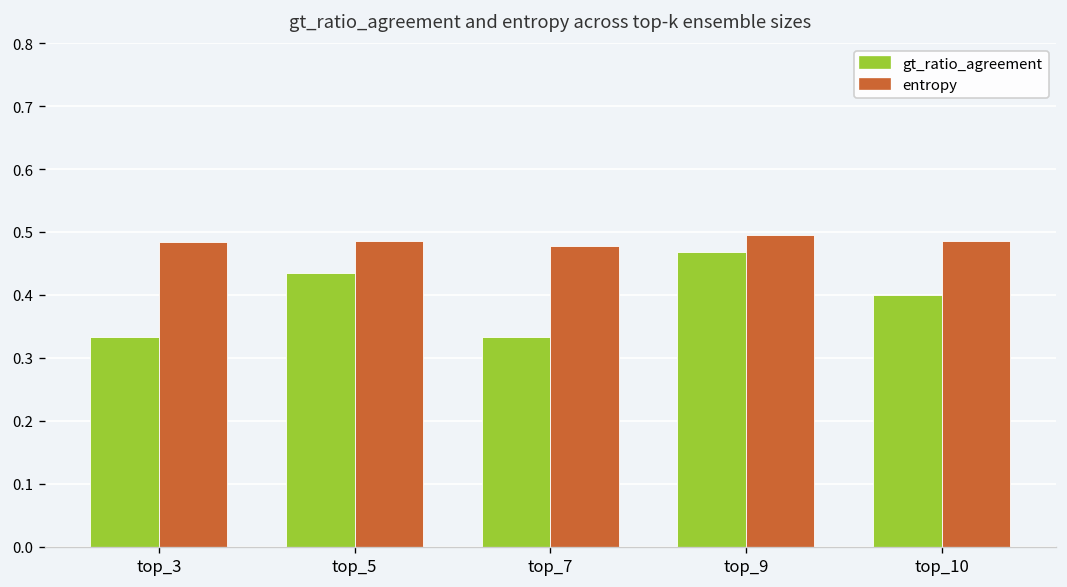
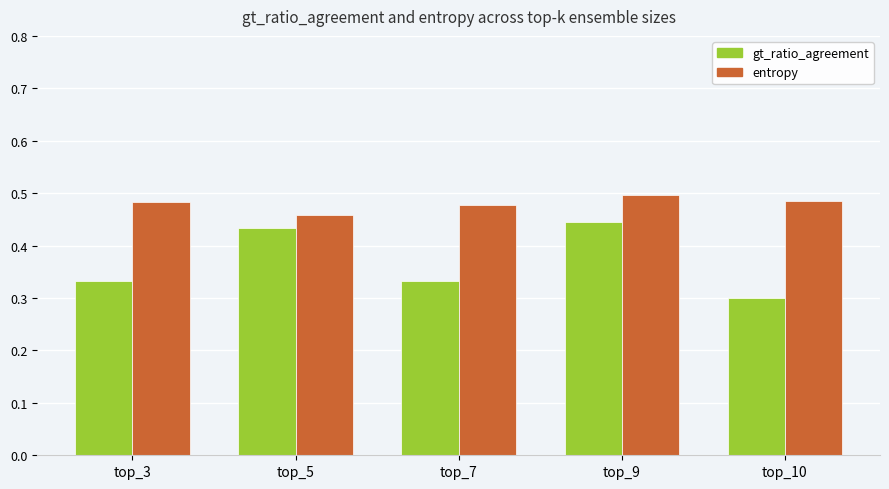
  {
    "gt_ratio_agreement": {
      "top_3": 0.33,
      "top_5": 0.43,
      "top_7": 0.33,
-     "top_9": 0.47,
-     "top_10": 0.4
+     "top_9": 0.44,
+     "top_10": 0.3
    },
    "entropy": {
      "top_3": 0.48,
-     "top_5": 0.49,
+     "top_5": 0.46,
      "top_7": 0.48,
      "top_9": 0.50,
      "top_10": 0.49
    }
  }
